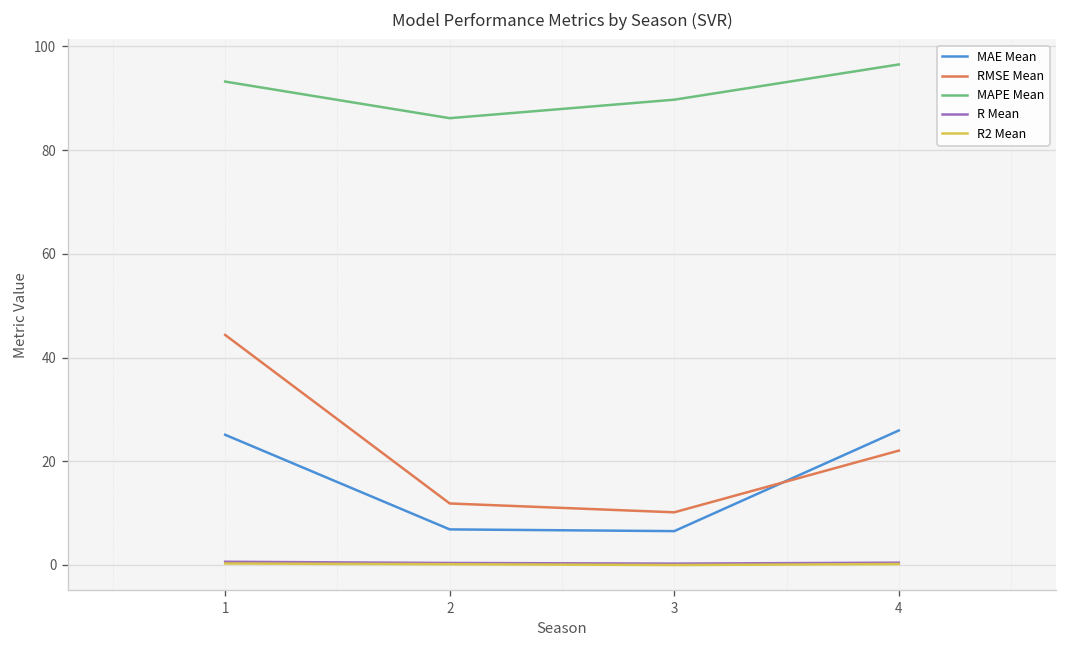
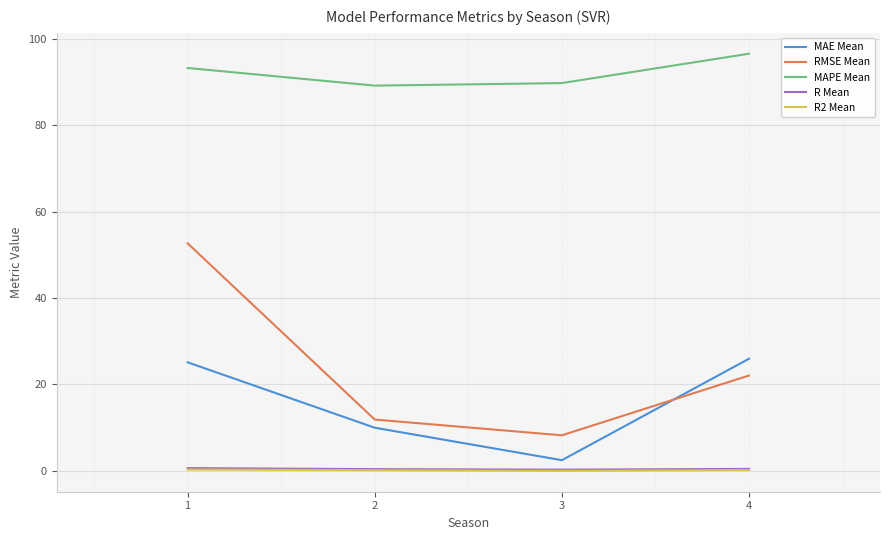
  {
    "MAE Mean": {
      "1": 25,
-     "2": 7,
-     "3": 7,
+     "2": 10,
+     "3": 2,
      "4": 26
    },
    "RMSE Mean": {
-     "1": 44,
+     "1": 53,
      "2": 12,
-     "3": 10,
+     "3": 8,
      "4": 22
    },
    "MAPE Mean": {
      "1": 93,
-     "2": 86,
+     "2": 89,
      "3": 90,
      "4": 97
    }
  }
